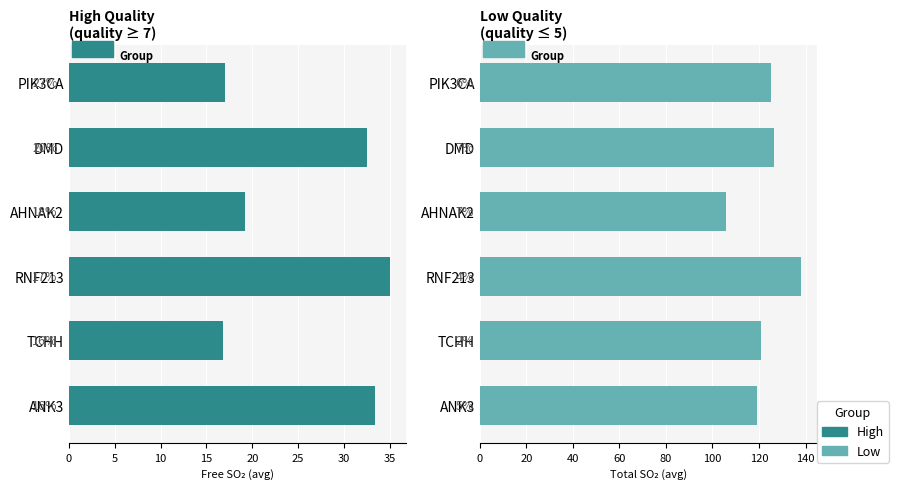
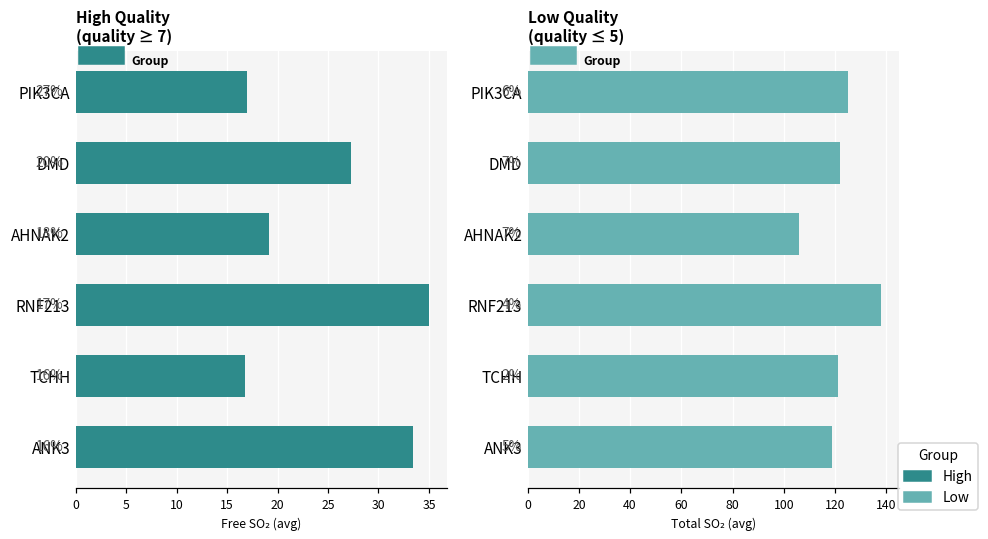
  {
    "High Quality (quality ≥ 7)": {
      "PIK3CA": 17,
-     "DMD": 33,
+     "DMD": 27,
      "AHNAK2": 19,
      "RNF213": 35,
      "TCHH": 17,
      "ANK3": 33
    },
    "Low Quality (quality ≤ 5)": {
      "PIK3CA": 125,
-     "DMD": 126,
+     "DMD": 122,
      "AHNAK2": 106,
      "RNF213": 138,
      "TCHH": 121,
      "ANK3": 119
    }
  }
